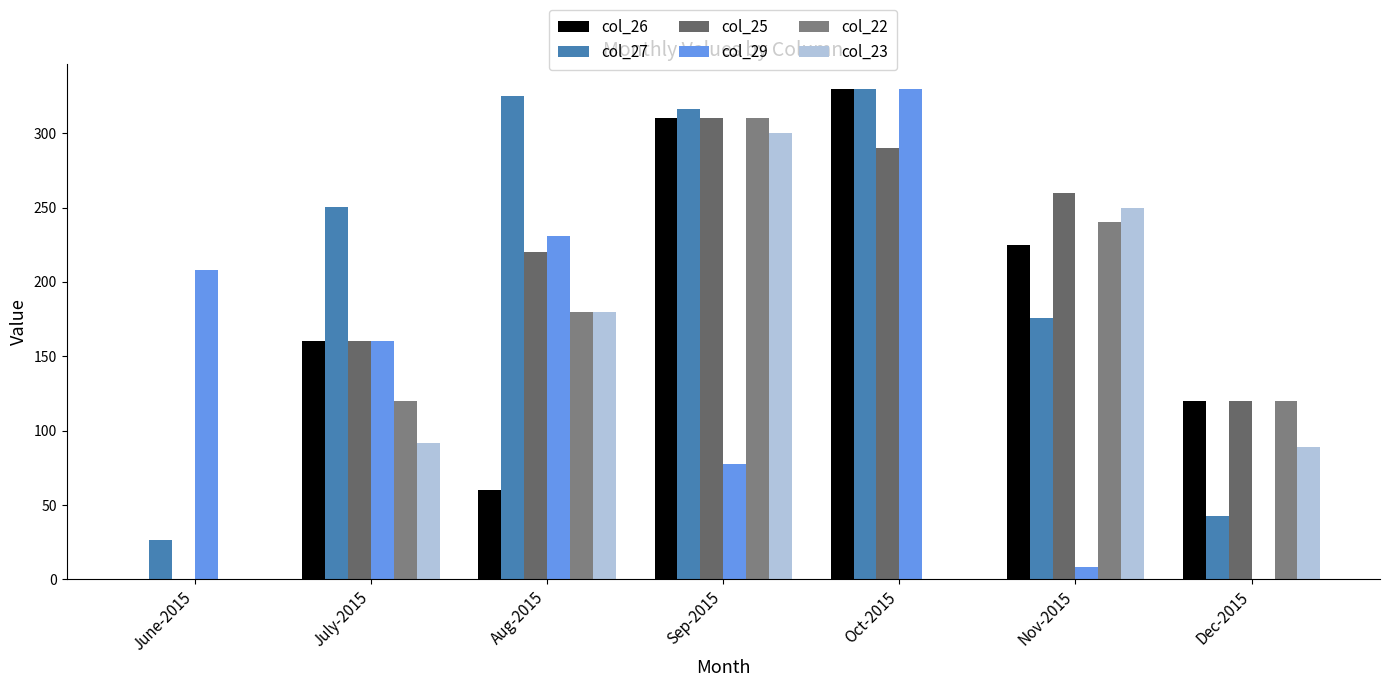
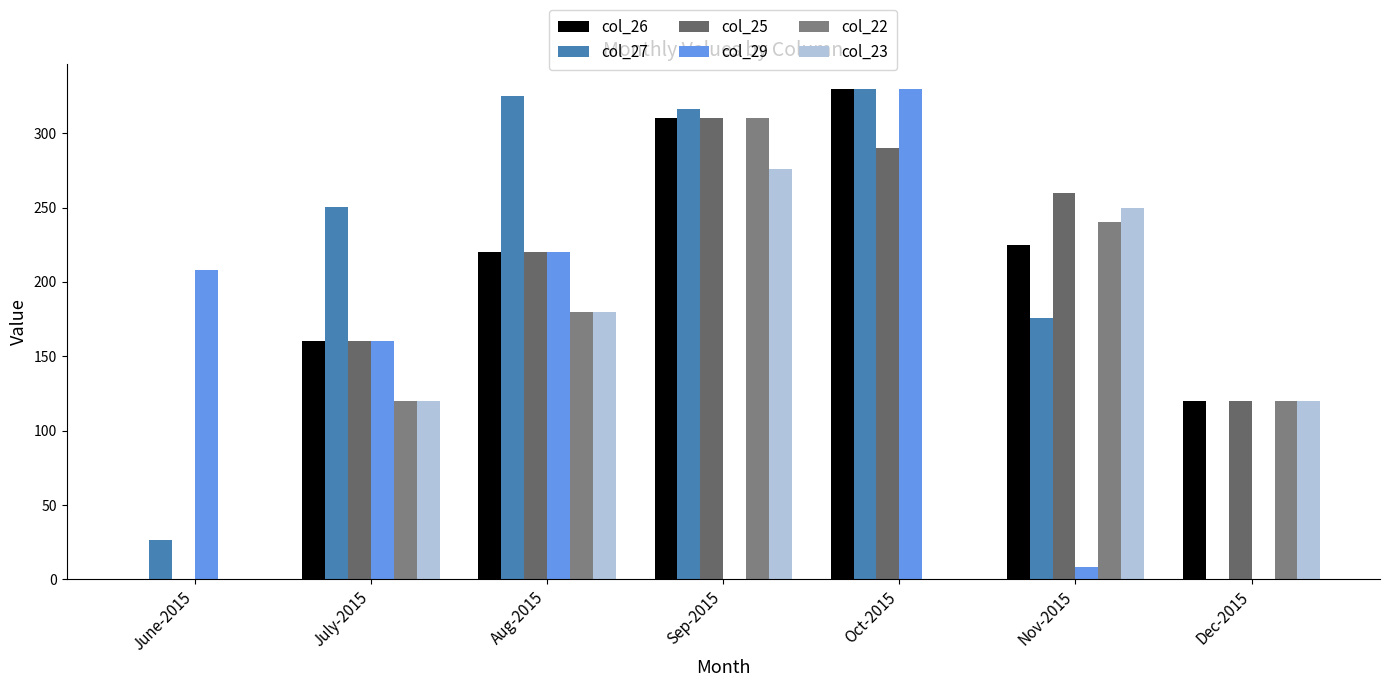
  {
    "col_26": {
      "June-2015": 0,
      "July-2015": 160,
-     "Aug-2015": 60,
+     "Aug-2015": 220,
      "Sep-2015": 310,
      "Oct-2015": 330,
      "Nov-2015": 225,
      "Dec-2015": 120
    },
    "col_27": {
      "June-2015": 27,
      "July-2015": 250,
      "Aug-2015": 325,
      "Sep-2015": 316,
      "Oct-2015": 330,
      "Nov-2015": 176,
-     "Dec-2015": 43
+     "Dec-2015": 0
    },
    "col_29": {
      "June-2015": 208,
      "July-2015": 160,
-     "Aug-2015": 231,
-     "Sep-2015": 78,
+     "Aug-2015": 220,
+     "Sep-2015": 0,
      "Oct-2015": 330,
      "Nov-2015": 8,
      "Dec-2015": 0
    },
    "col_23": {
      "June-2015": 0,
-     "July-2015": 92,
+     "July-2015": 120,
      "Aug-2015": 180,
-     "Sep-2015": 300,
+     "Sep-2015": 276,
      "Oct-2015": 0,
      "Nov-2015": 250,
-     "Dec-2015": 89
+     "Dec-2015": 120
    }
  }
